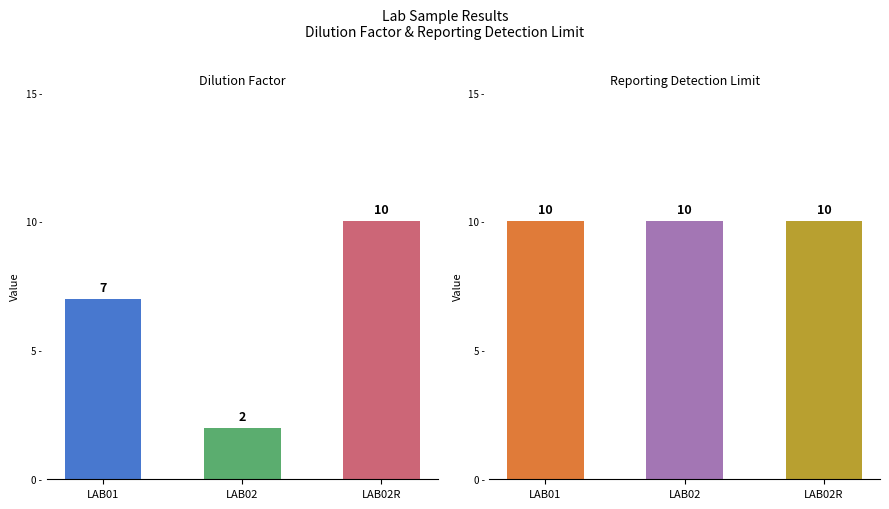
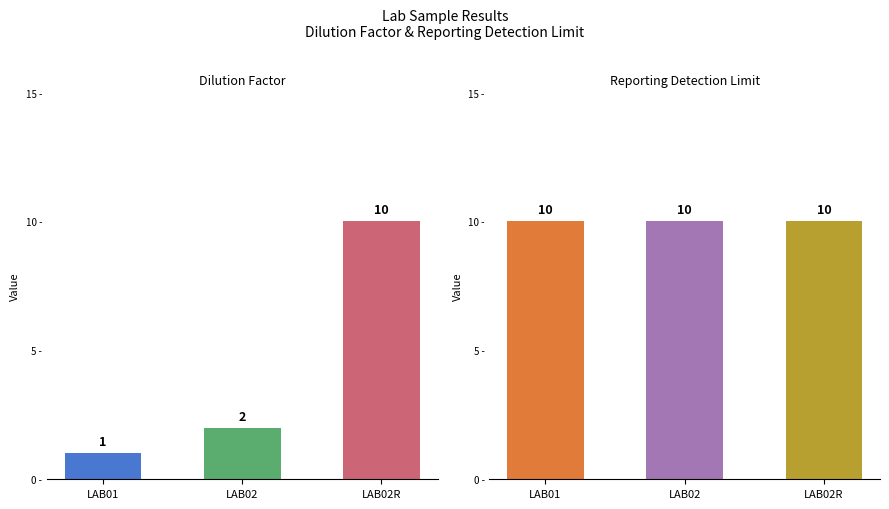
  {
    "Dilution Factor": {
-     "LAB01": 7,
+     "LAB01": 1,
      "LAB02": 2,
      "LAB02R": 10
    },
    "Reporting Detection Limit": {
      "LAB01": 10,
      "LAB02": 10,
      "LAB02R": 10
    }
  }
